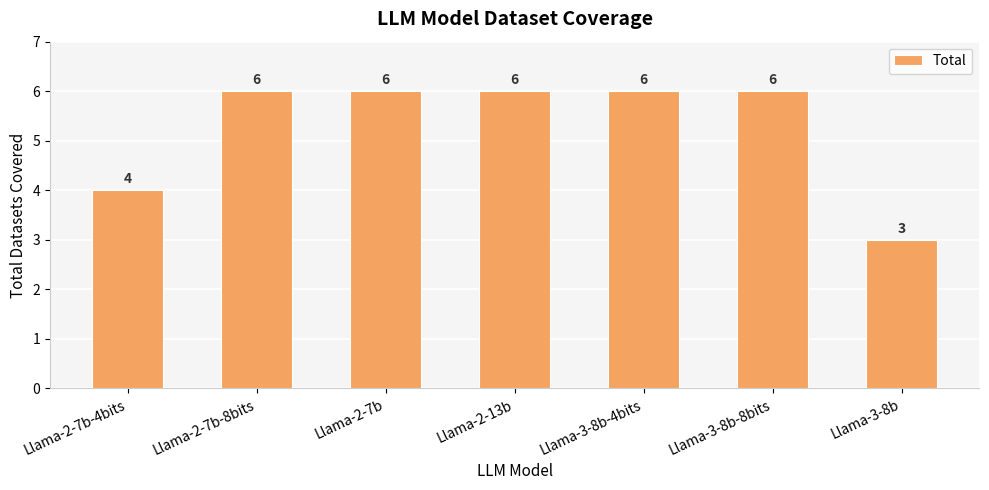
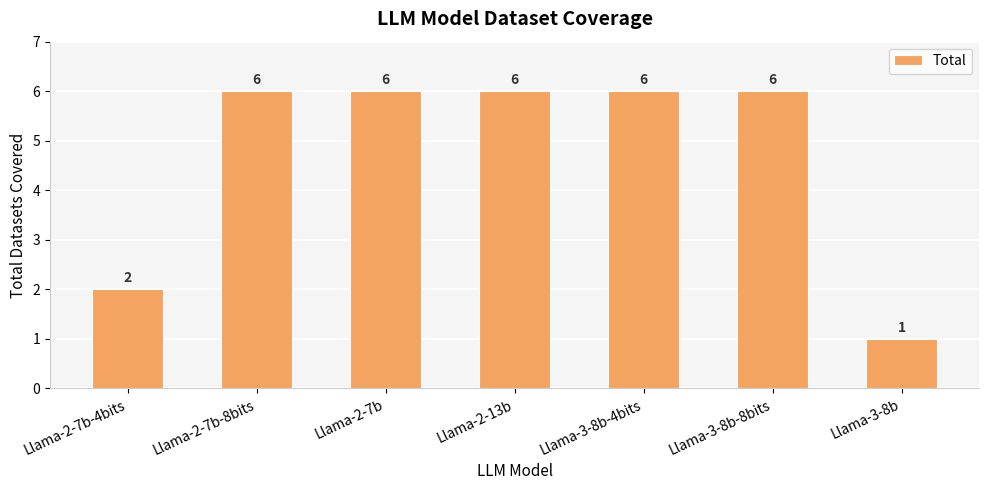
  {
-   "Llama-2-7b-4bits": 4,
+   "Llama-2-7b-4bits": 2,
    "Llama-2-7b-8bits": 6,
    "Llama-2-7b": 6,
    "Llama-2-13b": 6,
    "Llama-3-8b-4bits": 6,
    "Llama-3-8b-8bits": 6,
-   "Llama-3-8b": 3
+   "Llama-3-8b": 1
  }
